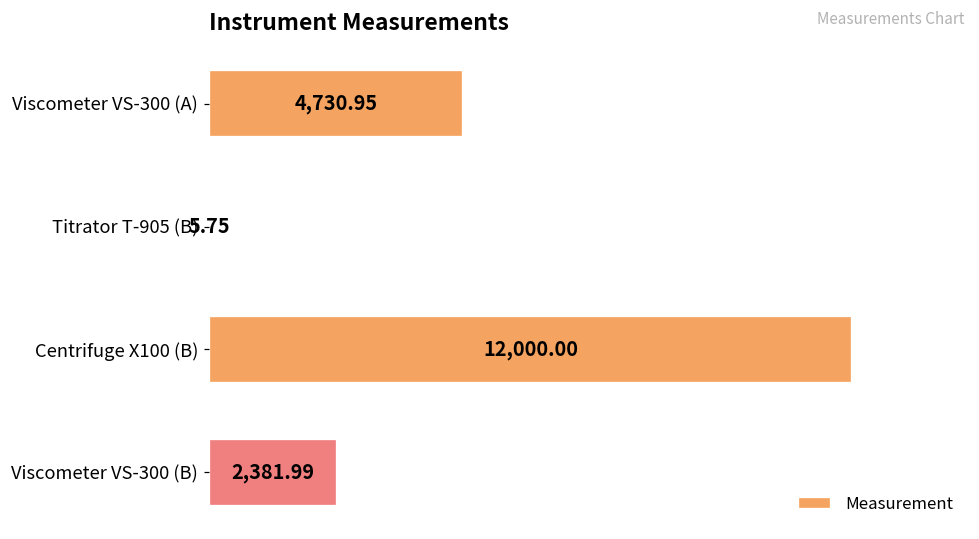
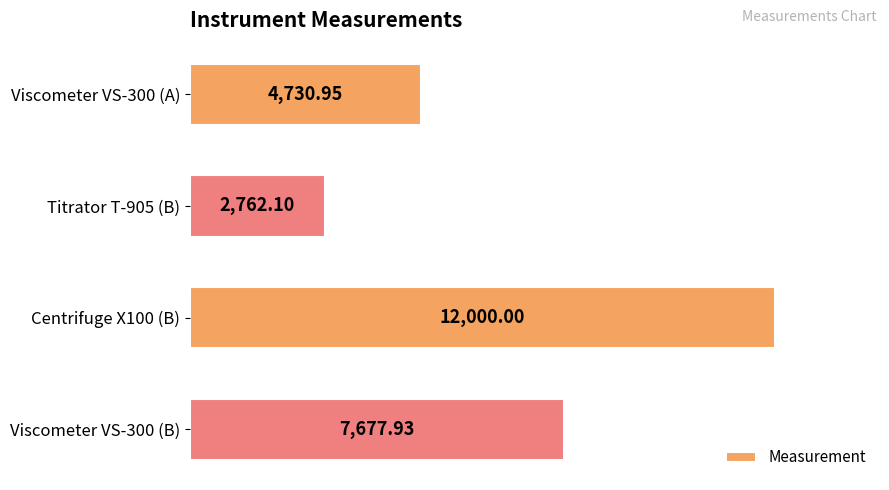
  {
    "Viscometer VS-300 (A)": "4,730.95",
-   "Titrator T-905 (B)": "5.75",
+   "Titrator T-905 (B)": "2,762.10",
    "Centrifuge X100 (B)": "12,000.00",
-   "Viscometer VS-300 (B)": "2,381.99"
+   "Viscometer VS-300 (B)": "7,677.93"
  }
